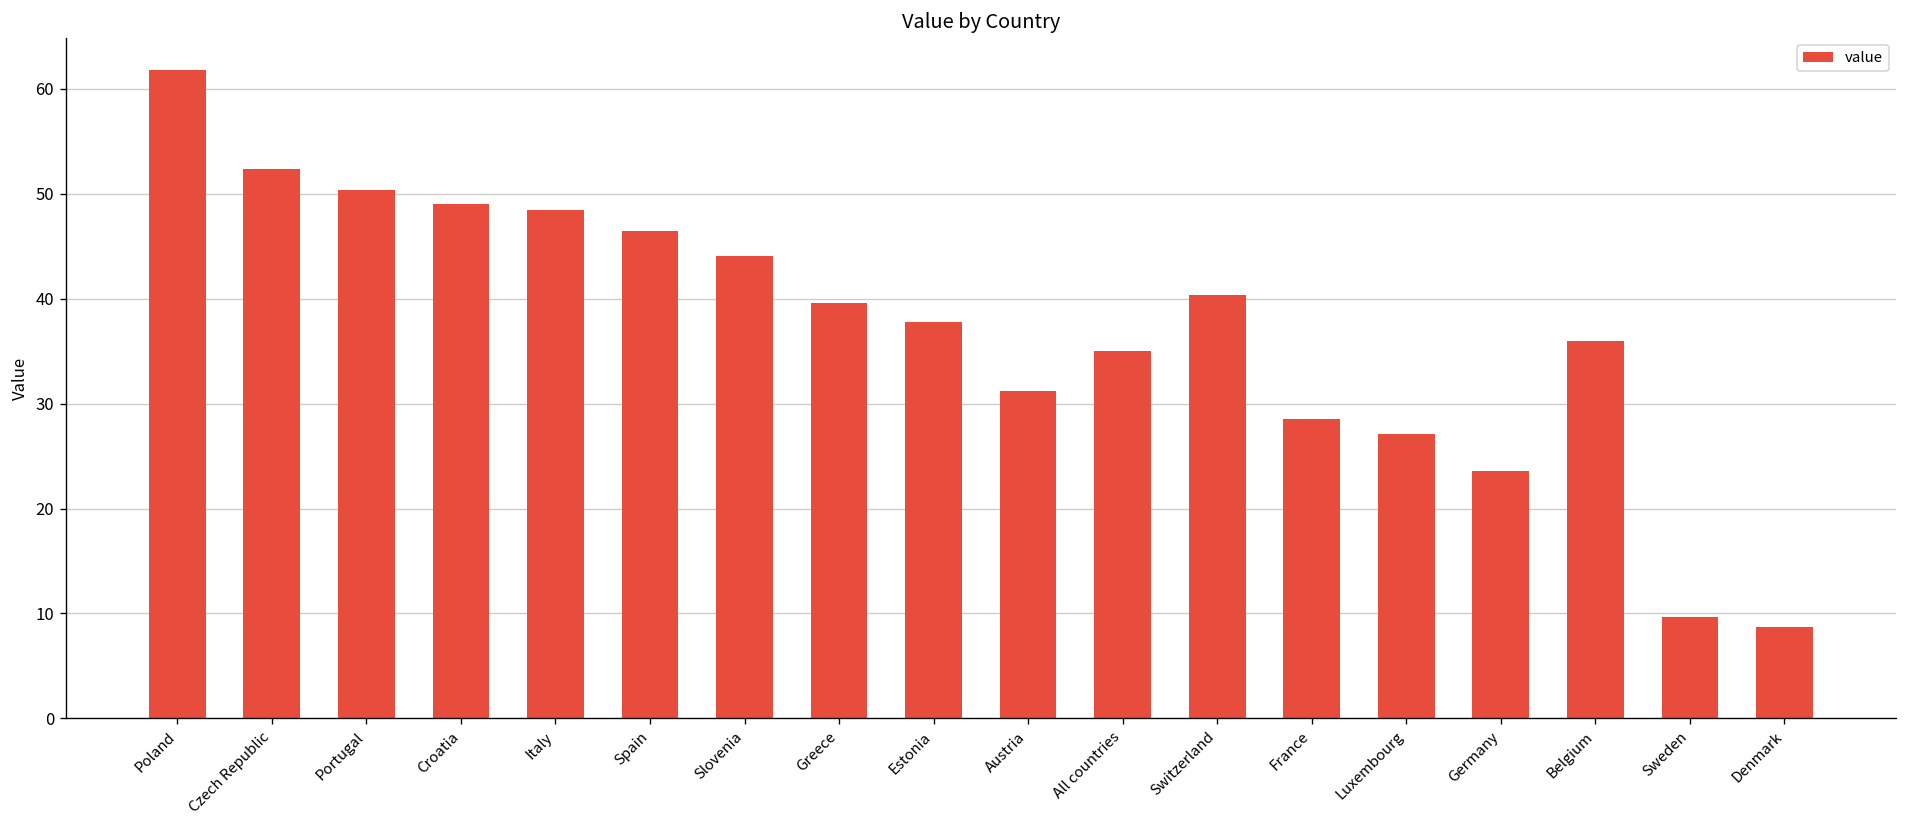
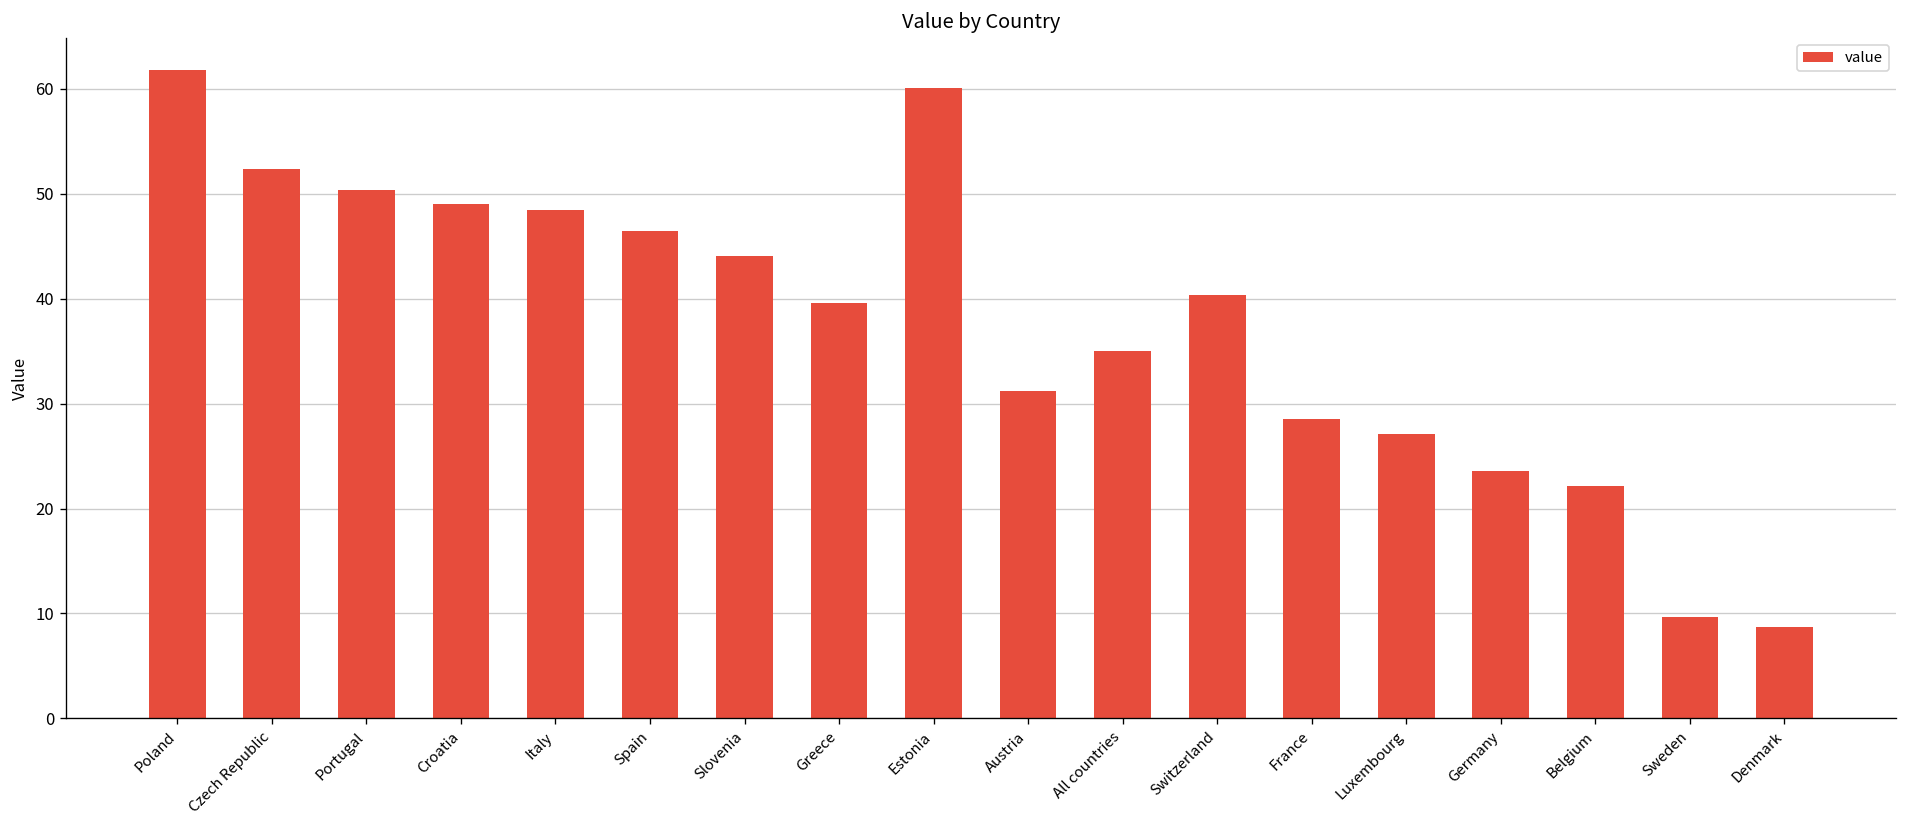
  {
    "Poland": 62,
    "Czech Republic": 52,
    "Portugal": 50,
    "Croatia": 49,
    "Italy": 49,
    "Spain": 47,
    "Slovenia": 44,
    "Greece": 40,
-   "Estonia": 38,
+   "Estonia": 60,
    "Austria": 31,
    "All countries": 35,
    "Switzerland": 40,
    "France": 29,
    "Luxembourg": 27,
    "Germany": 24,
-   "Belgium": 36,
+   "Belgium": 22,
    "Sweden": 10,
    "Denmark": 9
  }
